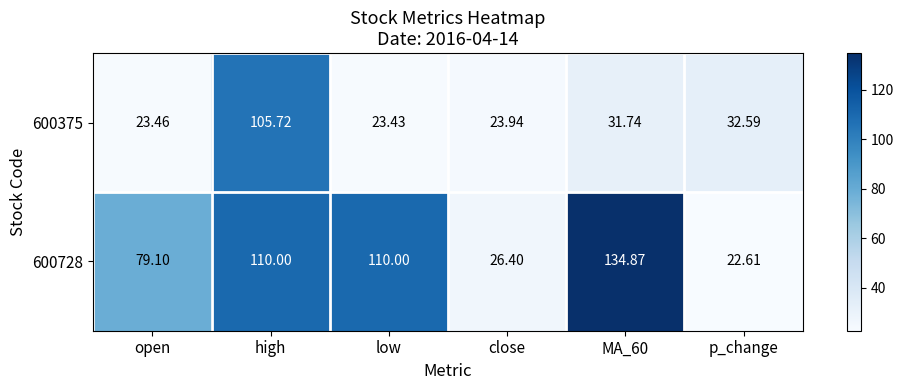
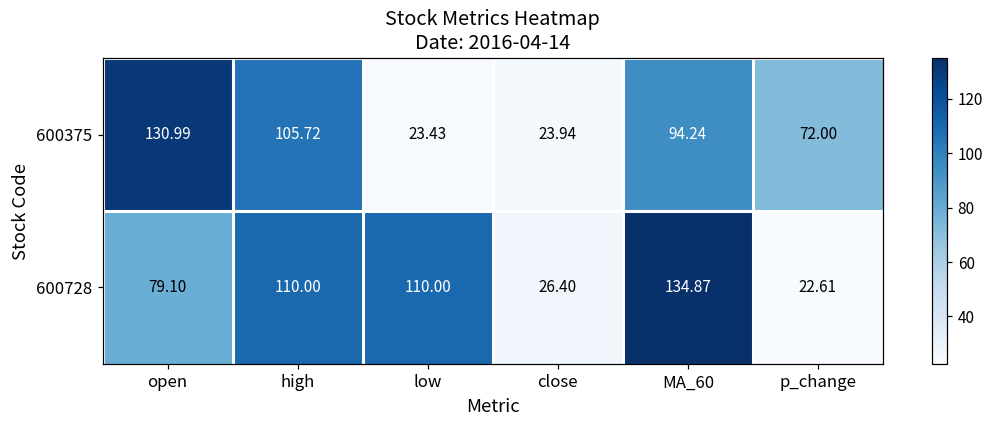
  {
    "600375": {
-     "open": 23.46,
+     "open": 130.99,
      "high": 105.72,
      "low": 23.43,
      "close": 23.94,
-     "MA_60": 31.74,
-     "p_change": 32.59
+     "MA_60": 94.24,
+     "p_change": 72.00
    },
    "600728": {
      "open": 79.10,
      "high": 110.00,
      "low": 110.00,
      "close": 26.40,
      "MA_60": 134.87,
      "p_change": 22.61
    }
  }
